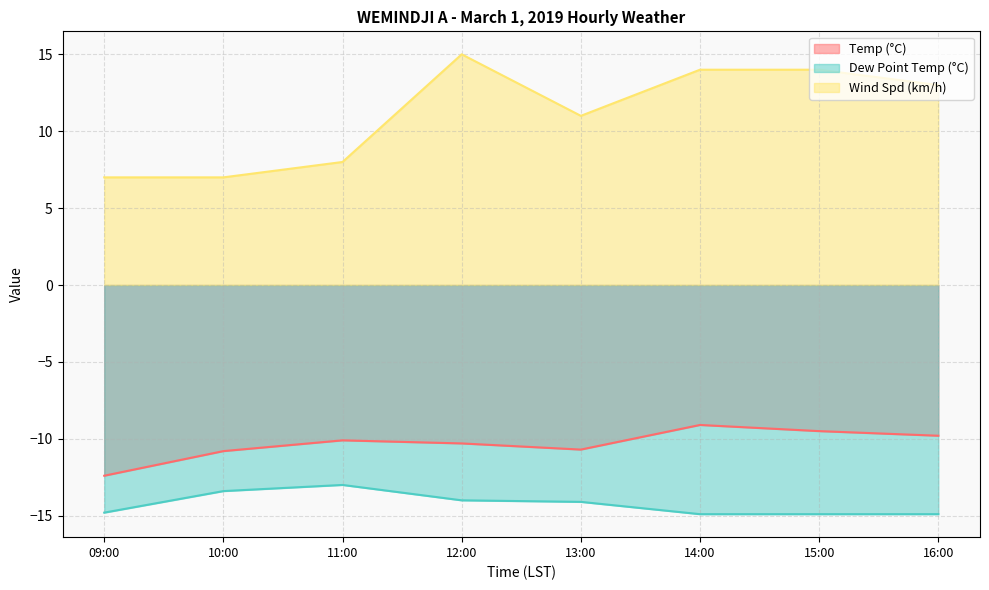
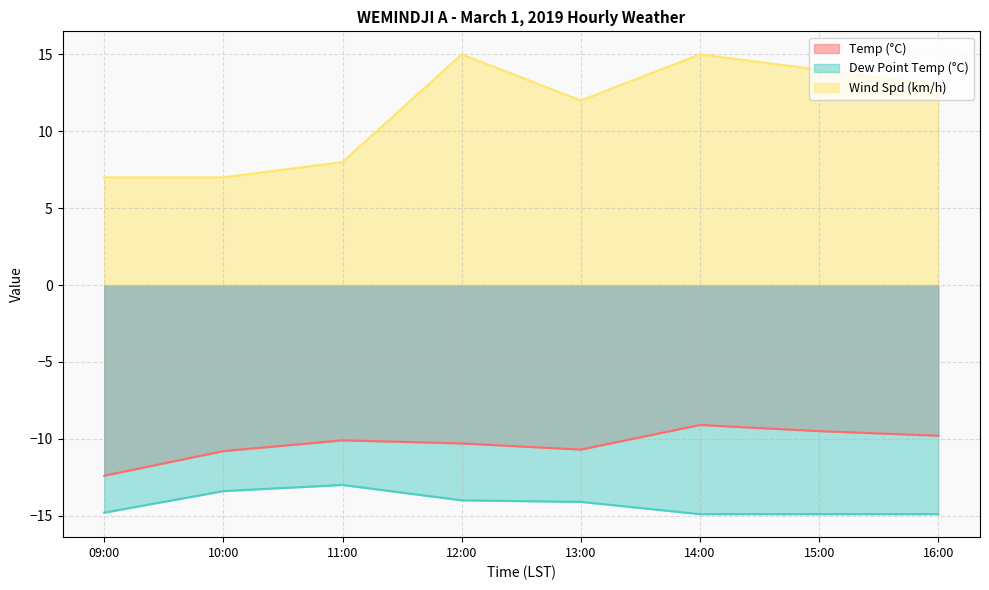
  {
    "Wind Spd (km/h)": {
      "09:00": 7,
      "10:00": 7,
      "11:00": 8,
      "12:00": 15,
-     "13:00": 11,
-     "14:00": 14
+     "13:00": 12,
+     "14:00": 15
    }
  }
